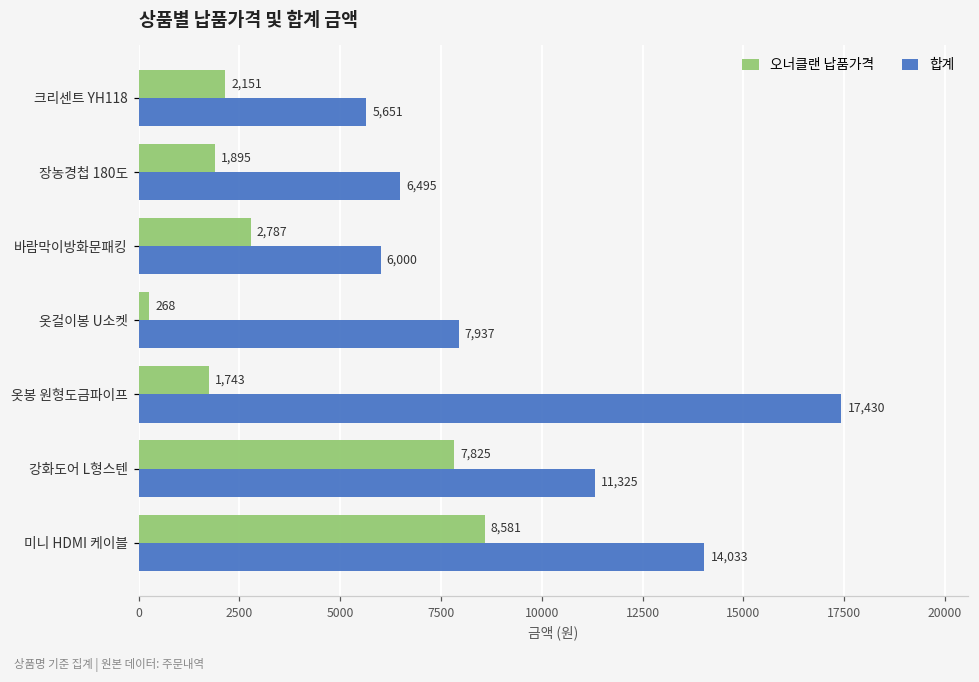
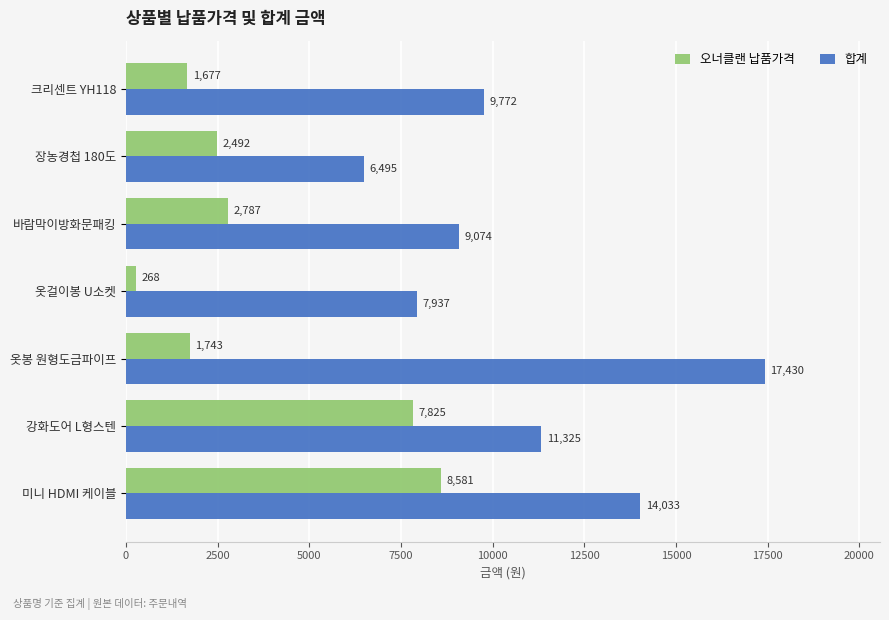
  {
    "오너클랜 납품가격": {
-     "크리센트 YH118": "2,151",
-     "장농경첩 180도": "1,895",
+     "크리센트 YH118": "1,677",
+     "장농경첩 180도": "2,492",
      "바람막이방화문패킹": "2,787",
      "옷걸이봉 U소켓": "268",
      "옷봉 원형도금파이프": "1,743",
      "강화도어 L형스텐": "7,825",
      "미니 HDMI 케이블": "8,581"
    },
    "합계": {
-     "크리센트 YH118": "5,651",
+     "크리센트 YH118": "9,772",
      "장농경첩 180도": "6,495",
-     "바람막이방화문패킹": "6,000",
+     "바람막이방화문패킹": "9,074",
      "옷걸이봉 U소켓": "7,937",
      "옷봉 원형도금파이프": "17,430",
      "강화도어 L형스텐": "11,325",
      "미니 HDMI 케이블": "14,033"
    }
  }
